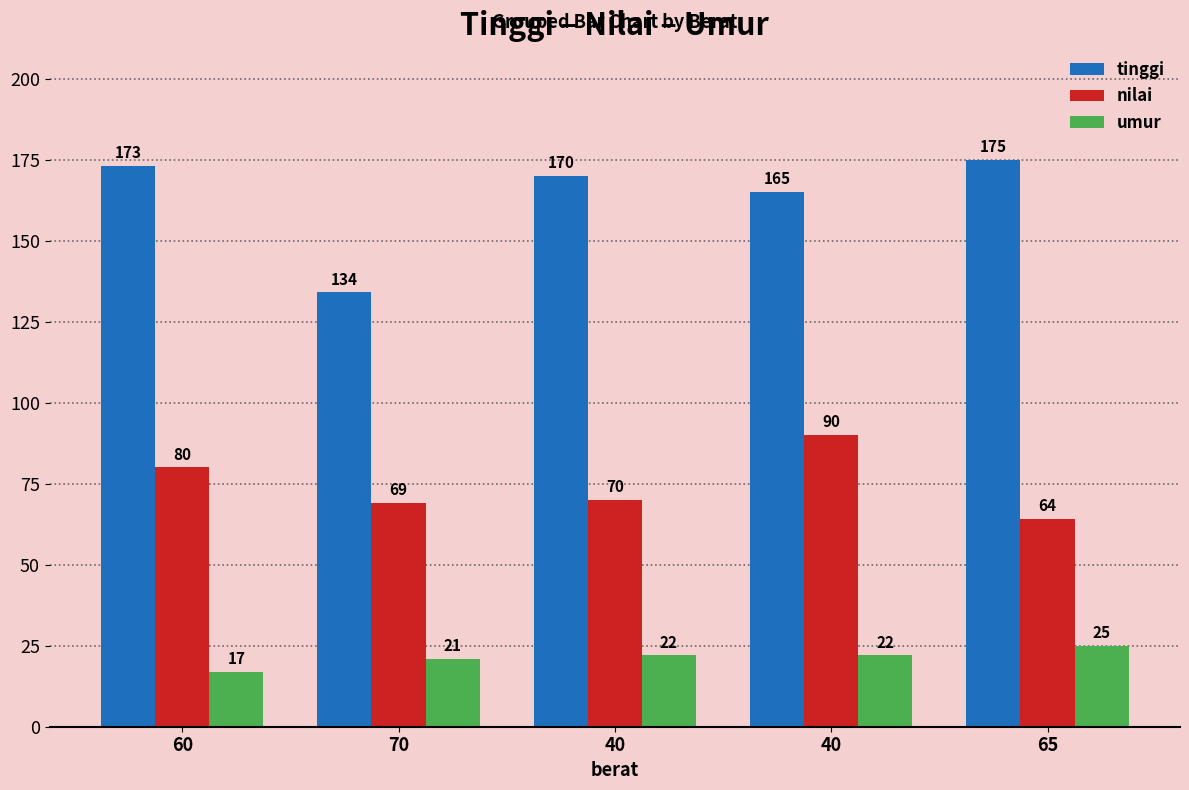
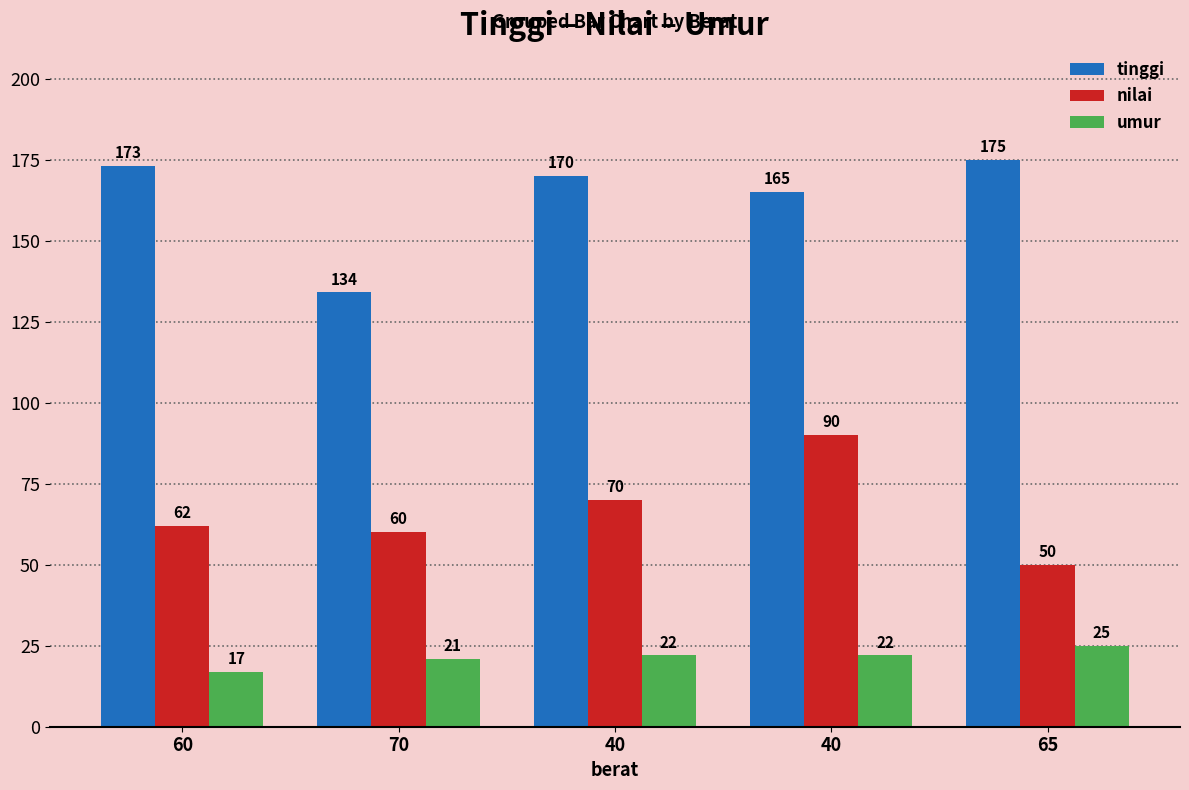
  {
    "tinggi": {
      "60": 173,
      "70": 134,
      "65": 175
    },
    "nilai": {
-     "60": 80,
-     "70": 69,
-     "65": 64
+     "60": 62,
+     "70": 60,
+     "65": 50
    },
    "umur": {
      "60": 17,
      "70": 21,
      "65": 25
    }
  }
